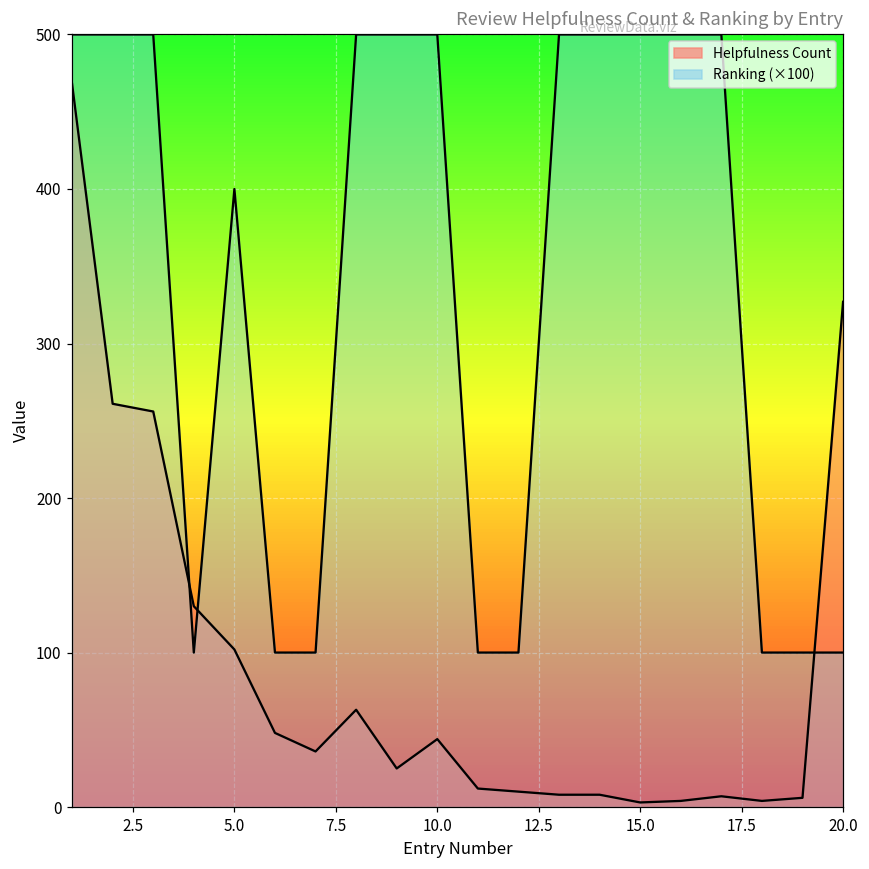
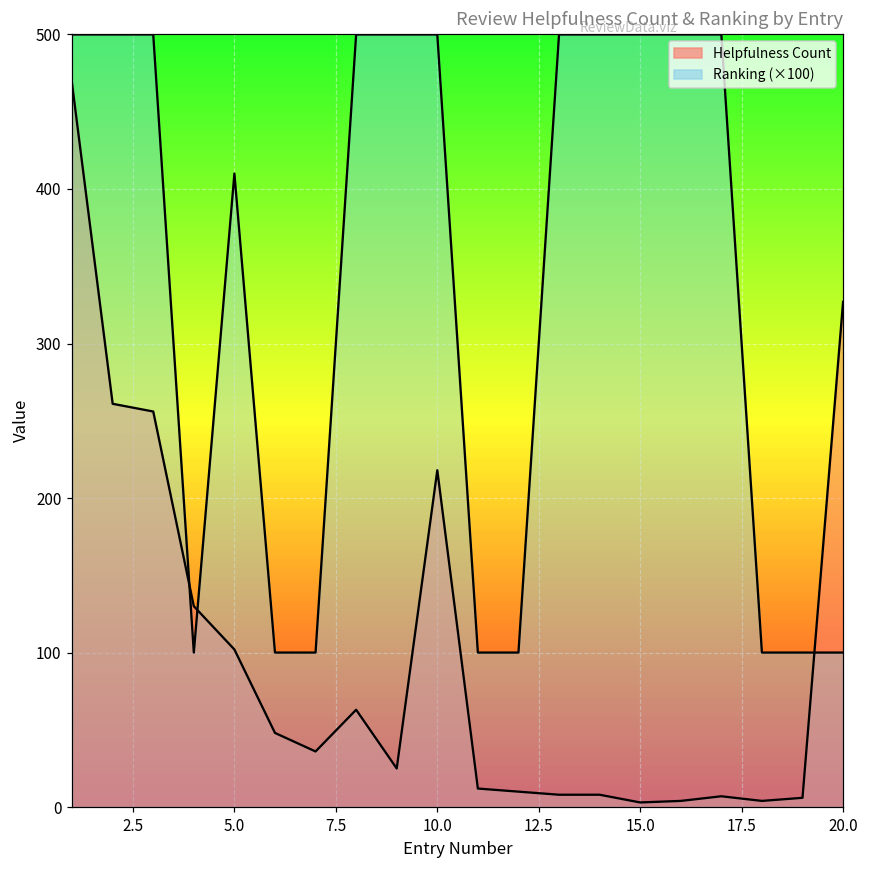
  {
    "Helpfulness Count": {
      "5.0": 102,
-     "10.0": 44,
+     "10.0": 218,
      "15.0": 3,
      "20.0": 327
    },
    "Ranking (×100)": {
-     "5.0": 400,
+     "5.0": 410,
      "10.0": 500,
      "15.0": 500,
      "20.0": 100
    }
  }
